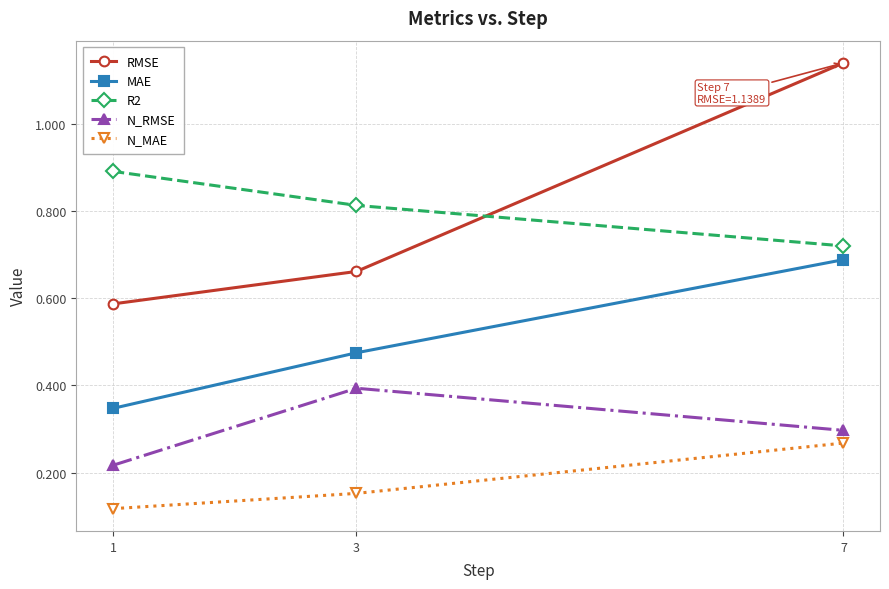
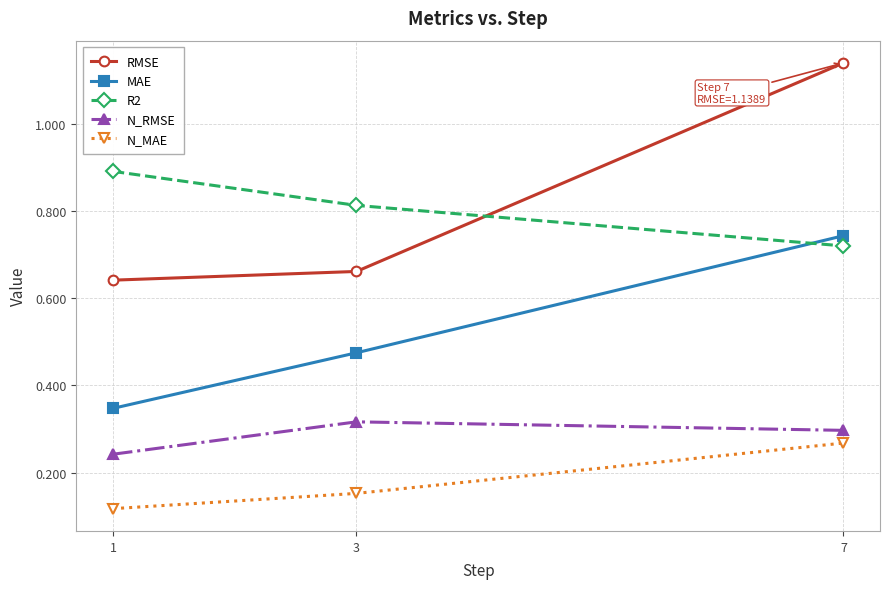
  {
    "RMSE": {
-     "1": 0.59,
+     "1": 0.64,
      "3": 0.66
    },
    "MAE": {
      "1": 0.35,
      "3": 0.47,
-     "7": 0.69
+     "7": 0.74
    },
    "R2": {
      "1": 0.89,
      "3": 0.81,
      "7": 0.72
    },
    "N_RMSE": {
-     "1": 0.22,
-     "3": 0.39,
+     "1": 0.24,
+     "3": 0.32,
      "7": 0.30
    },
    "N_MAE": {
      "1": 0.12,
      "3": 0.15,
      "7": 0.27
    }
  }
